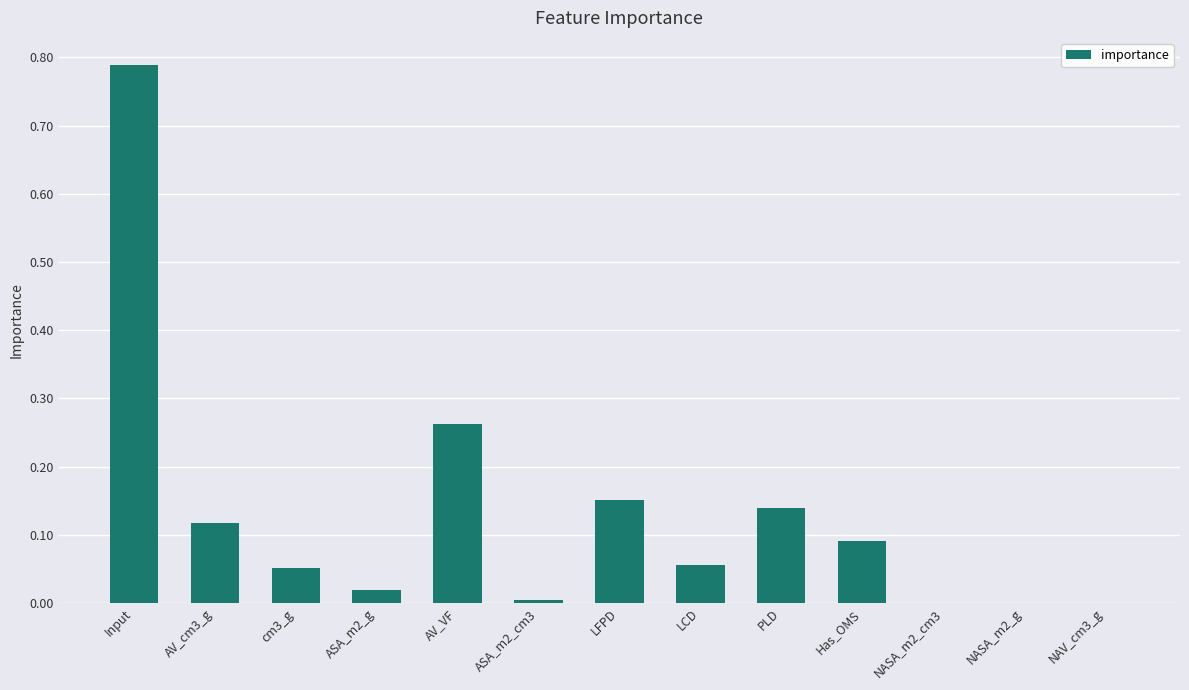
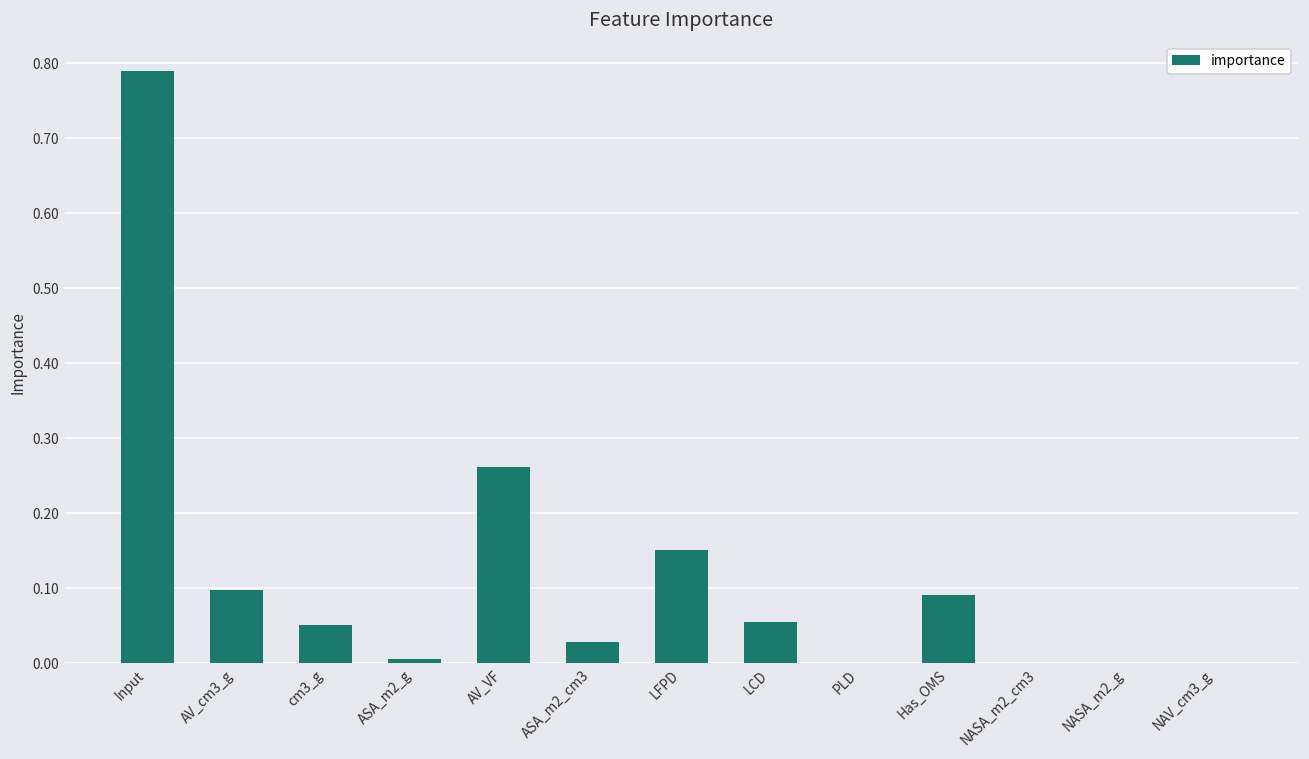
  {
    "Input": 0.79,
-   "AV_cm3_g": 0.12,
+   "AV_cm3_g": 0.10,
    "cm3_g": 0.05,
-   "ASA_m2_g": 0.02,
+   "ASA_m2_g": 0.01,
    "AV_VF": 0.26,
-   "ASA_m2_cm3": 0.00,
+   "ASA_m2_cm3": 0.03,
    "LFPD": 0.15,
    "LCD": 0.06,
-   "PLD": 0.14,
+   "PLD": 0.00,
    "Has_OMS": 0.09
  }
